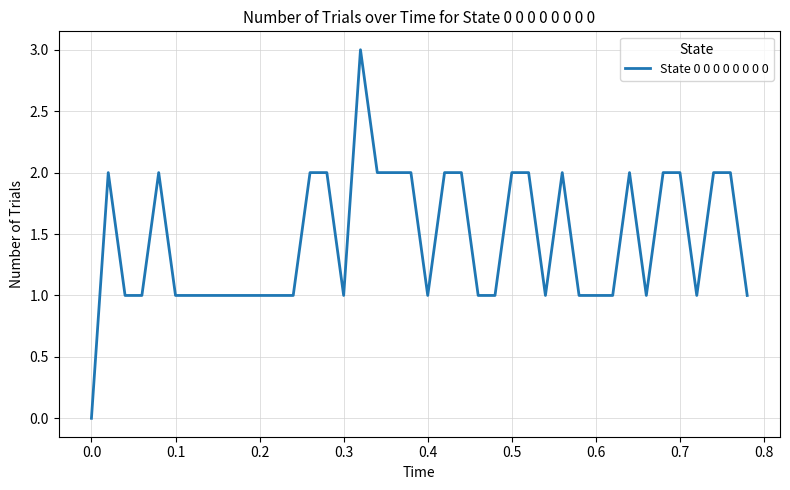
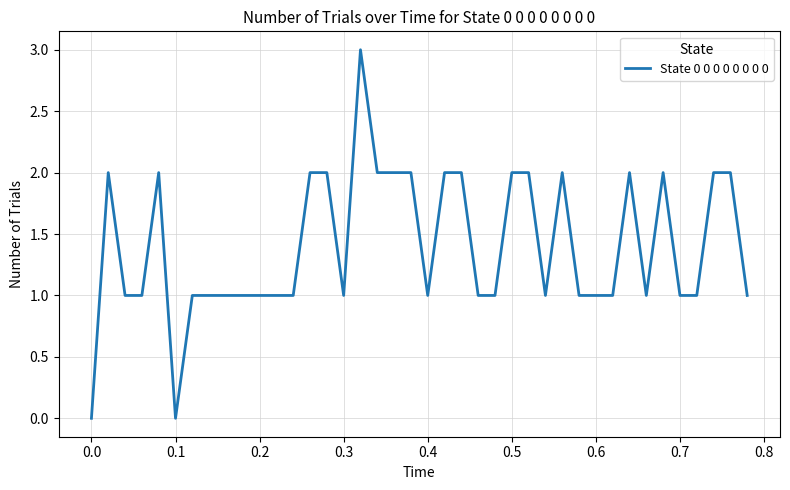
  {
    "0.0": 0,
-   "0.1": 1,
+   "0.1": 0,
    "0.2": 1,
    "0.3": 1,
    "0.4": 1,
    "0.5": 2,
    "0.6": 1,
-   "0.7": 2
+   "0.7": 1
  }
